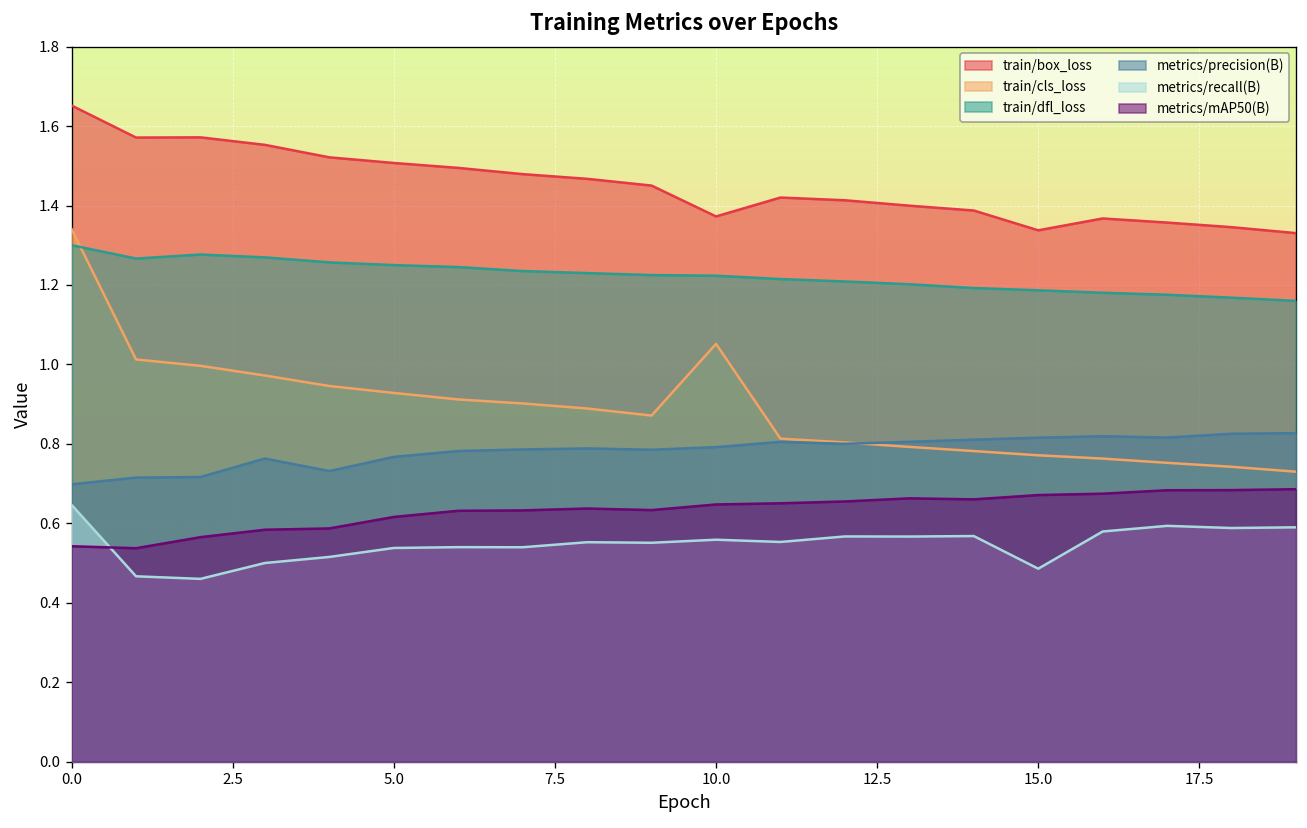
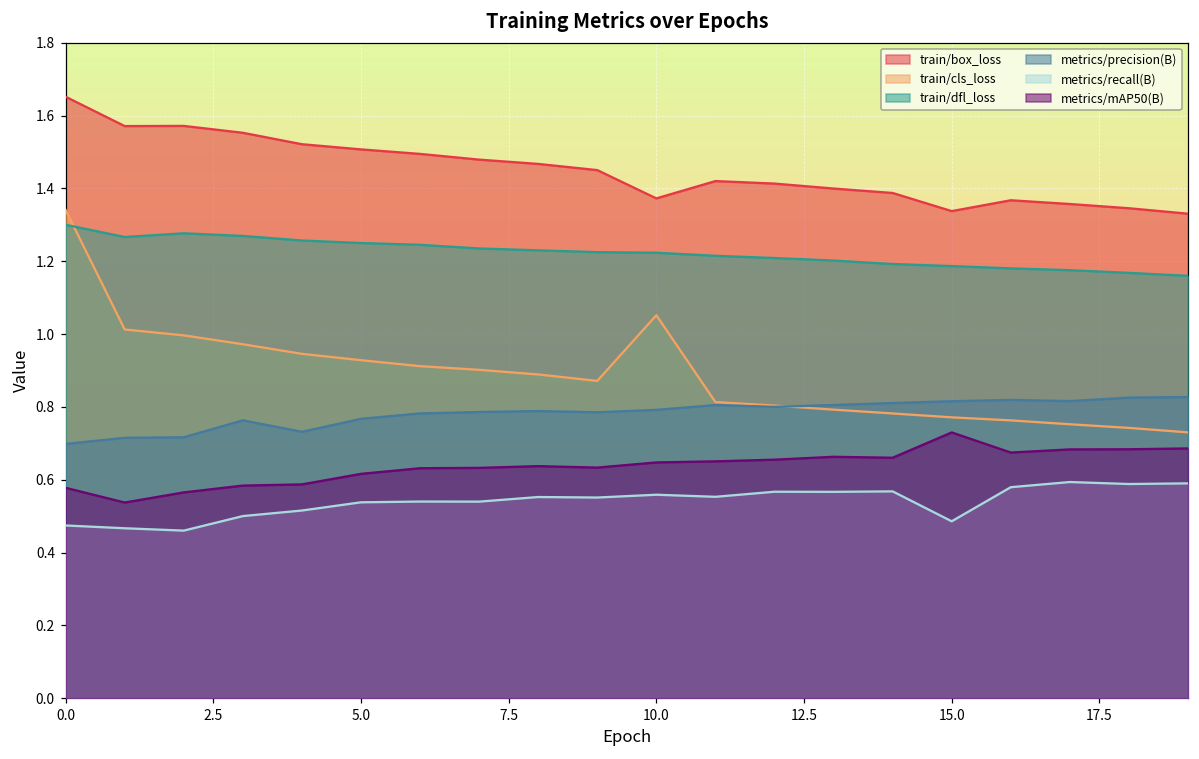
  {
    "train/box_loss": {
      "0.0": 1.65,
      "5.0": 1.51,
      "10.0": 1.37,
      "15.0": 1.34
    },
    "train/cls_loss": {
      "0.0": 1.34,
      "5.0": 0.93,
      "10.0": 1.05,
      "15.0": 0.77
    },
    "metrics/recall(B)": {
-     "0.0": 0.65,
+     "0.0": 0.47,
      "5.0": 0.54,
      "10.0": 0.56,
      "15.0": 0.49
    },
    "metrics/mAP50(B)": {
-     "0.0": 0.54,
+     "0.0": 0.58,
      "5.0": 0.62,
      "10.0": 0.65,
-     "15.0": 0.67
+     "15.0": 0.73
    }
  }
